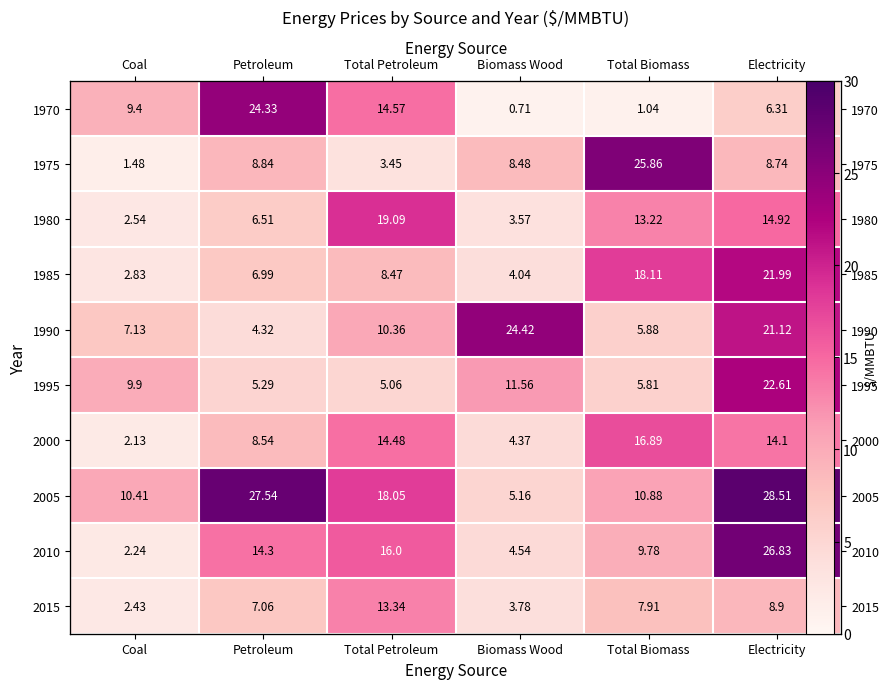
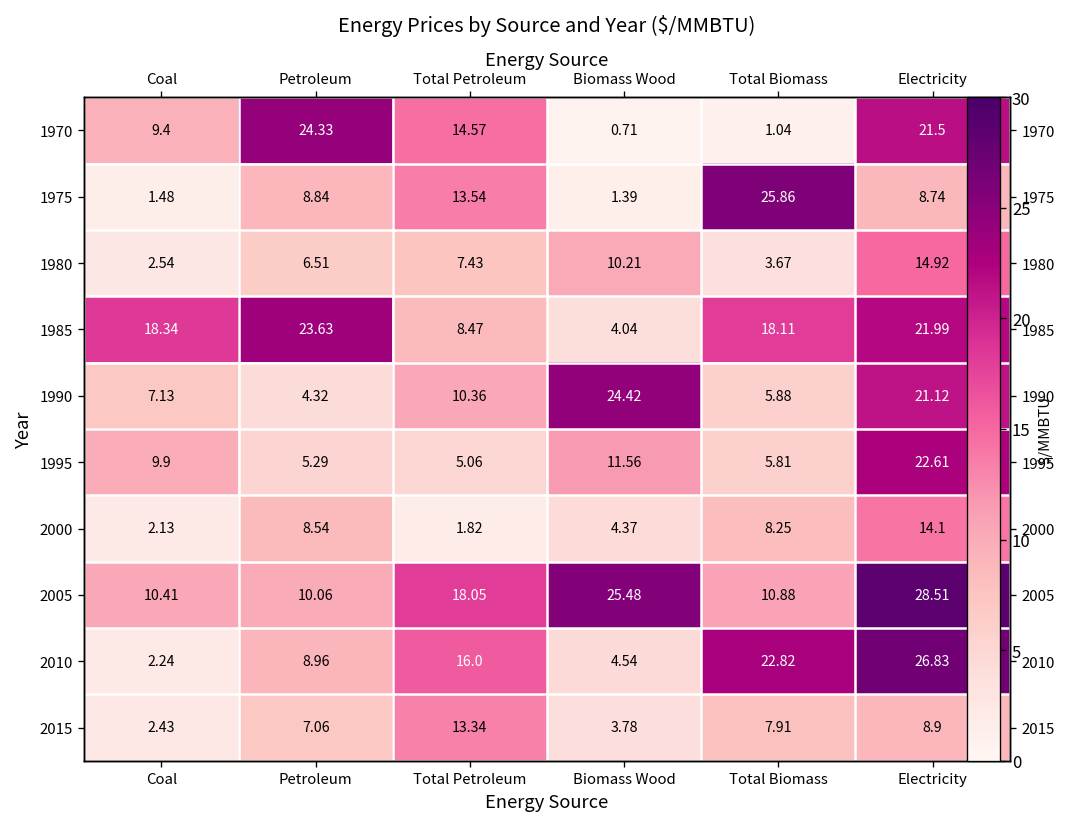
  {
    "1970": {
      "Coal": 9.4,
      "Petroleum": 24.33,
      "Total Petroleum": 14.57,
      "Biomass Wood": 0.71,
      "Total Biomass": 1.04,
-     "Electricity": 6.31
+     "Electricity": 21.5
    },
    "1975": {
      "Coal": 1.48,
      "Petroleum": 8.84,
-     "Total Petroleum": 3.45,
-     "Biomass Wood": 8.48,
+     "Total Petroleum": 13.54,
+     "Biomass Wood": 1.39,
      "Total Biomass": 25.86,
      "Electricity": 8.74
    },
    "1980": {
      "Coal": 2.54,
      "Petroleum": 6.51,
-     "Total Petroleum": 19.09,
-     "Biomass Wood": 3.57,
-     "Total Biomass": 13.22,
+     "Total Petroleum": 7.43,
+     "Biomass Wood": 10.21,
+     "Total Biomass": 3.67,
      "Electricity": 14.92
    },
    "1985": {
-     "Coal": 2.83,
-     "Petroleum": 6.99,
+     "Coal": 18.34,
+     "Petroleum": 23.63,
      "Total Petroleum": 8.47,
      "Biomass Wood": 4.04,
      "Total Biomass": 18.11,
      "Electricity": 21.99
    },
    "1990": {
      "Coal": 7.13,
      "Petroleum": 4.32,
      "Total Petroleum": 10.36,
      "Biomass Wood": 24.42,
      "Total Biomass": 5.88,
      "Electricity": 21.12
    },
    "1995": {
      "Coal": 9.9,
      "Petroleum": 5.29,
      "Total Petroleum": 5.06,
      "Biomass Wood": 11.56,
      "Total Biomass": 5.81,
      "Electricity": 22.61
    },
    "2000": {
      "Coal": 2.13,
      "Petroleum": 8.54,
-     "Total Petroleum": 14.48,
+     "Total Petroleum": 1.82,
      "Biomass Wood": 4.37,
-     "Total Biomass": 16.89,
+     "Total Biomass": 8.25,
      "Electricity": 14.1
    },
    "2005": {
      "Coal": 10.41,
-     "Petroleum": 27.54,
+     "Petroleum": 10.06,
      "Total Petroleum": 18.05,
-     "Biomass Wood": 5.16,
+     "Biomass Wood": 25.48,
      "Total Biomass": 10.88,
      "Electricity": 28.51
    },
    "2010": {
      "Coal": 2.24,
-     "Petroleum": 14.3,
+     "Petroleum": 8.96,
      "Total Petroleum": 16.0,
      "Biomass Wood": 4.54,
-     "Total Biomass": 9.78,
+     "Total Biomass": 22.82,
      "Electricity": 26.83
    },
    "2015": {
      "Coal": 2.43,
      "Petroleum": 7.06,
      "Total Petroleum": 13.34,
      "Biomass Wood": 3.78,
      "Total Biomass": 7.91,
      "Electricity": 8.9
    }
  }
